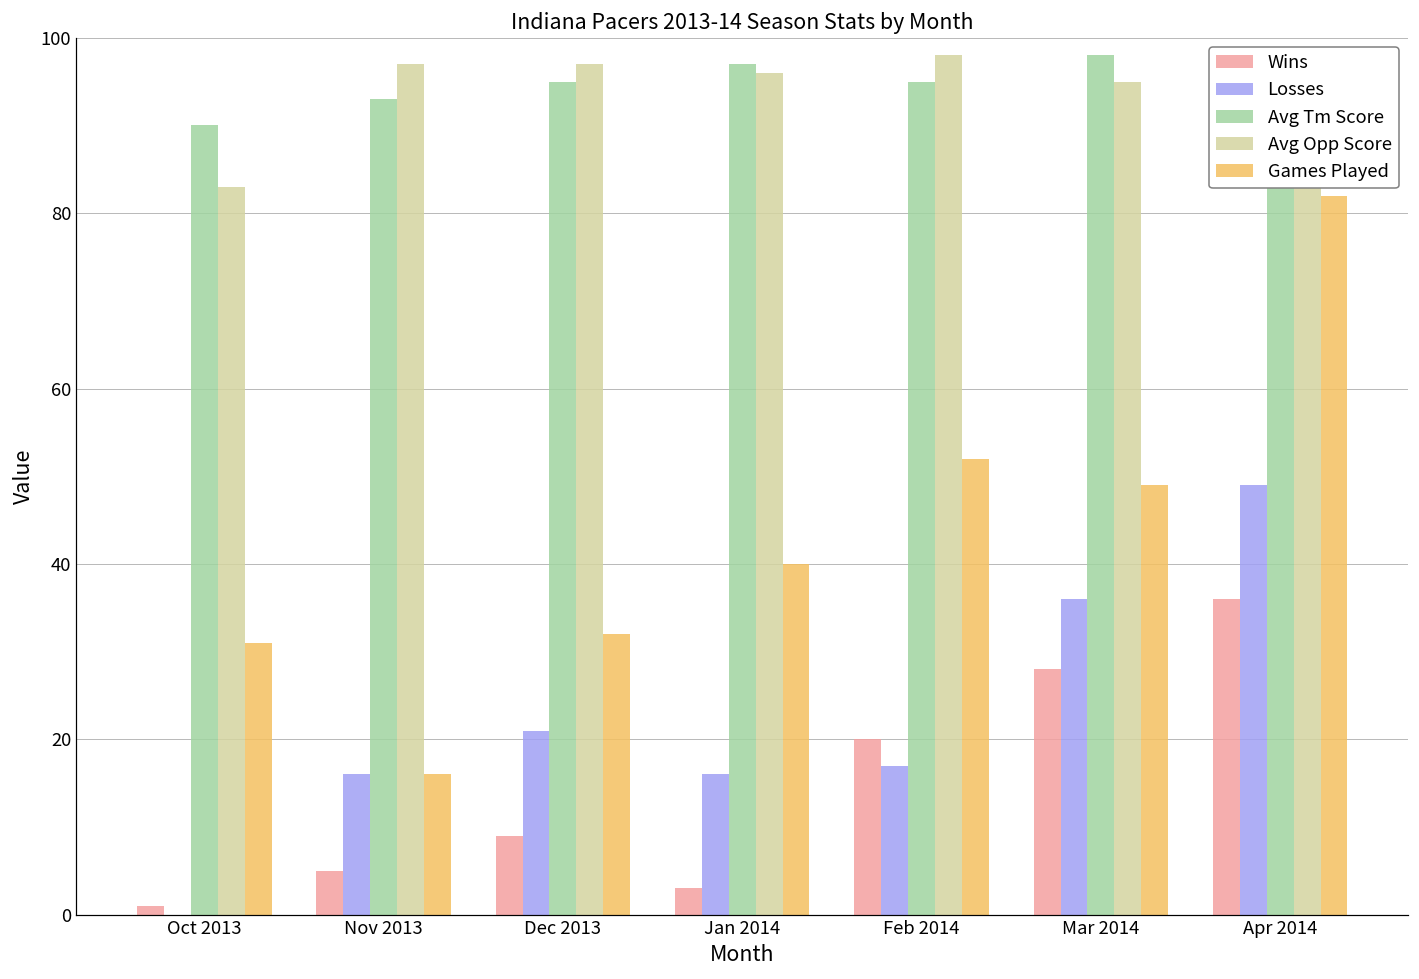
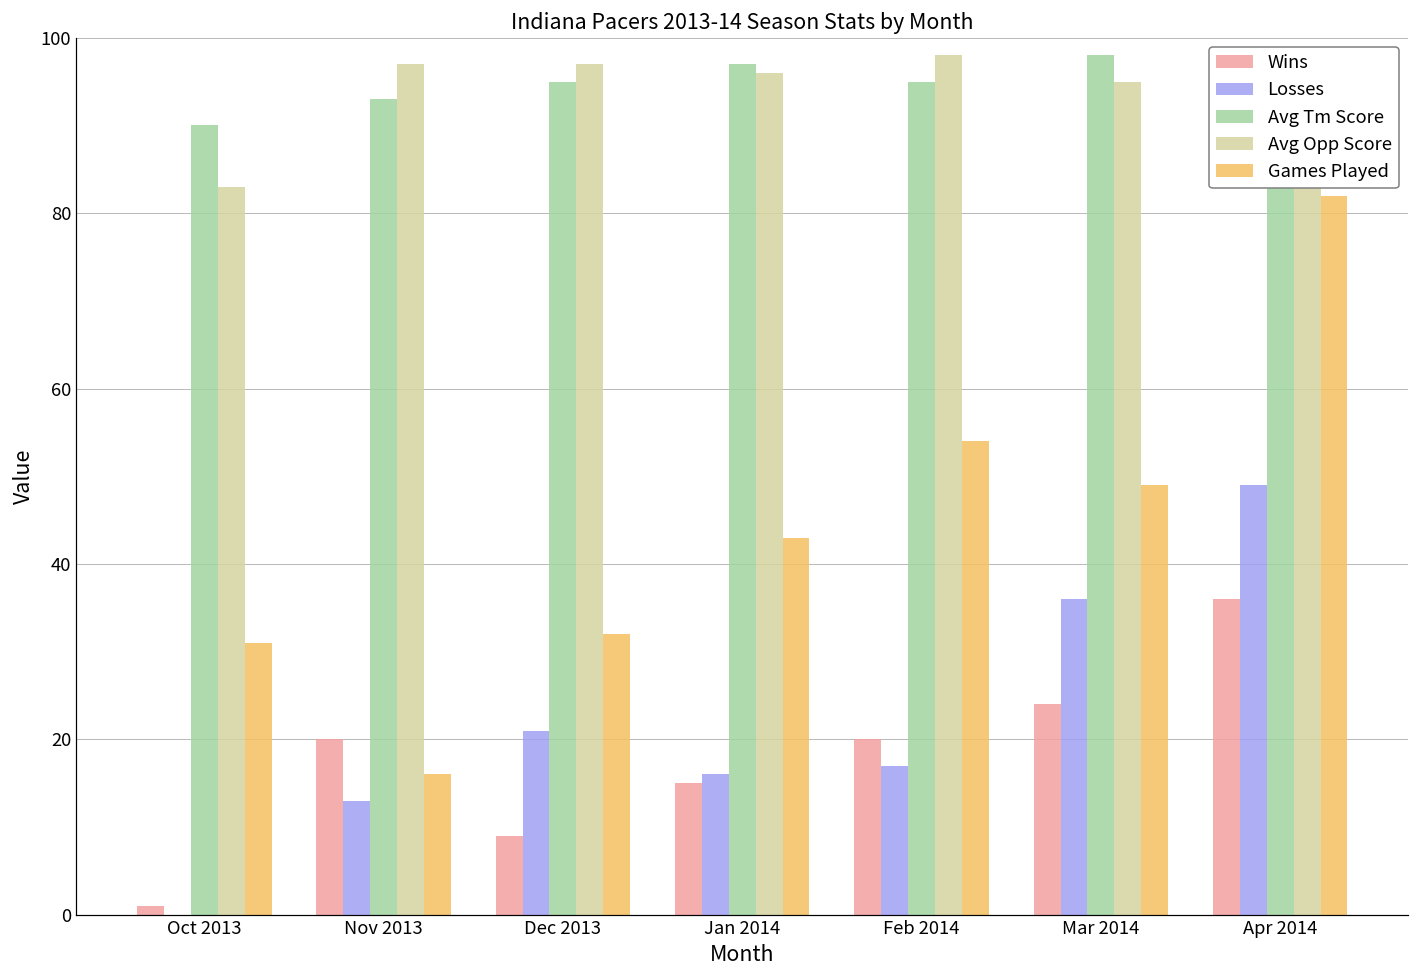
  {
    "Wins": {
      "Oct 2013": 1,
-     "Nov 2013": 5,
+     "Nov 2013": 20,
      "Dec 2013": 9,
-     "Jan 2014": 3,
+     "Jan 2014": 15,
      "Feb 2014": 20,
-     "Mar 2014": 28,
+     "Mar 2014": 24,
      "Apr 2014": 36
    },
    "Losses": {
      "Oct 2013": 0,
-     "Nov 2013": 16,
+     "Nov 2013": 13,
      "Dec 2013": 21,
      "Jan 2014": 16,
      "Feb 2014": 17,
      "Mar 2014": 36,
      "Apr 2014": 49
    },
    "Games Played": {
      "Oct 2013": 31,
      "Nov 2013": 16,
      "Dec 2013": 32,
-     "Jan 2014": 40,
-     "Feb 2014": 52,
+     "Jan 2014": 43,
+     "Feb 2014": 54,
      "Mar 2014": 49,
      "Apr 2014": 82
    }
  }
